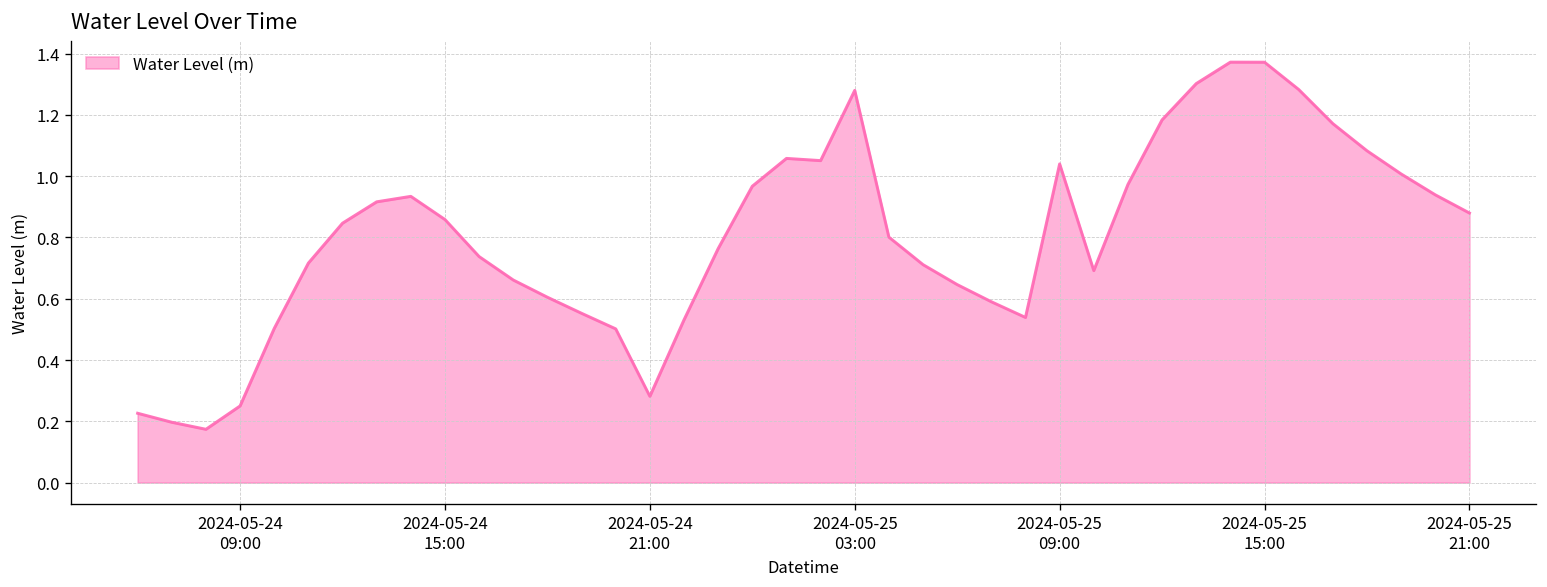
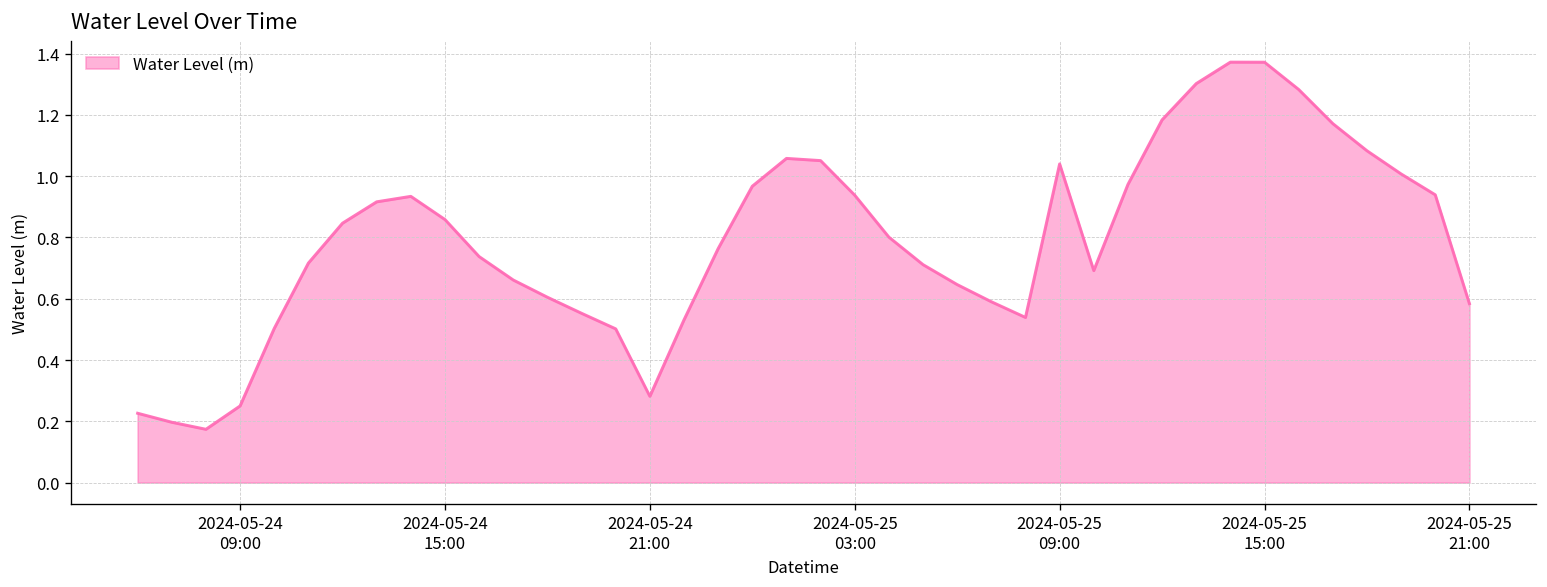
  {
    "2024-05-24 09:00": 0.25,
    "2024-05-24 15:00": 0.86,
    "2024-05-24 21:00": 0.28,
-   "2024-05-25 03:00": 1.28,
+   "2024-05-25 03:00": 0.94,
    "2024-05-25 09:00": 1.04,
    "2024-05-25 15:00": 1.37,
-   "2024-05-25 21:00": 0.88
+   "2024-05-25 21:00": 0.58
  }
